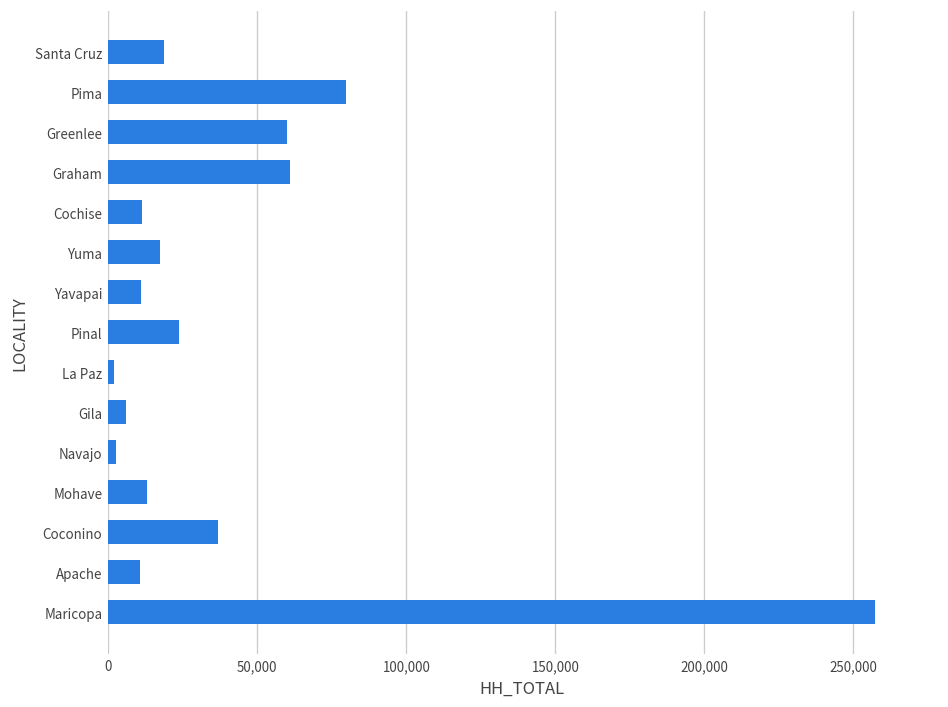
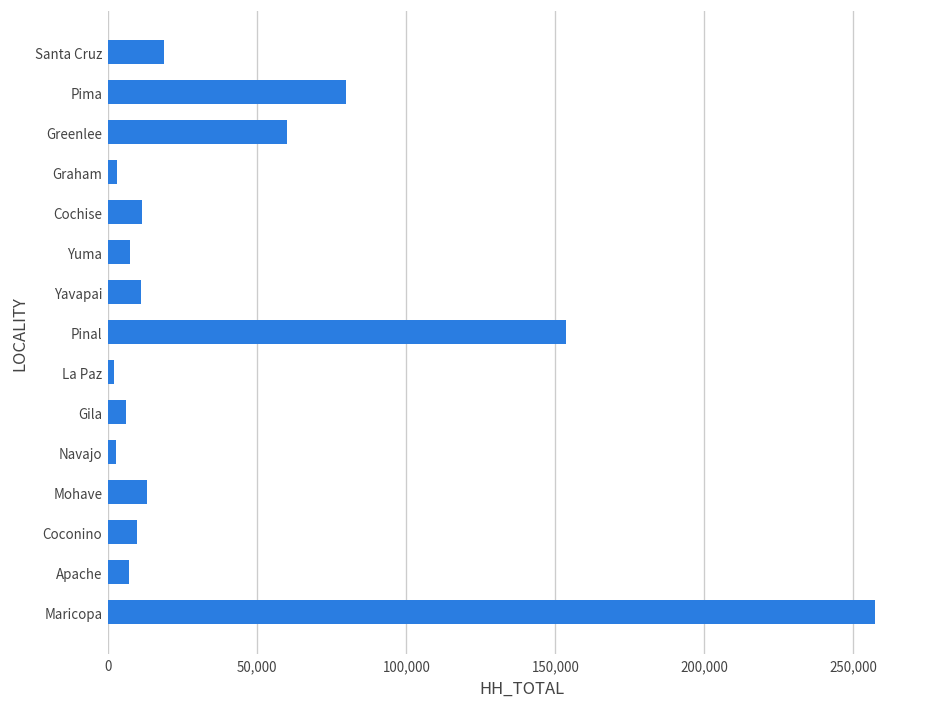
  {
    "Santa Cruz": "19,000",
    "Pima": "80,000",
    "Greenlee": "60,000",
-   "Graham": "61,000",
+   "Graham": "3,000",
    "Cochise": "11,000",
-   "Yuma": "17,000",
+   "Yuma": "7,000",
    "Yavapai": "11,000",
-   "Pinal": "24,000",
+   "Pinal": "154,000",
    "La Paz": "2,000",
    "Gila": "6,000",
    "Navajo": "3,000",
    "Mohave": "13,000",
-   "Coconino": "37,000",
-   "Apache": "11,000",
+   "Coconino": "10,000",
+   "Apache": "7,000",
    "Maricopa": "257,000"
  }
